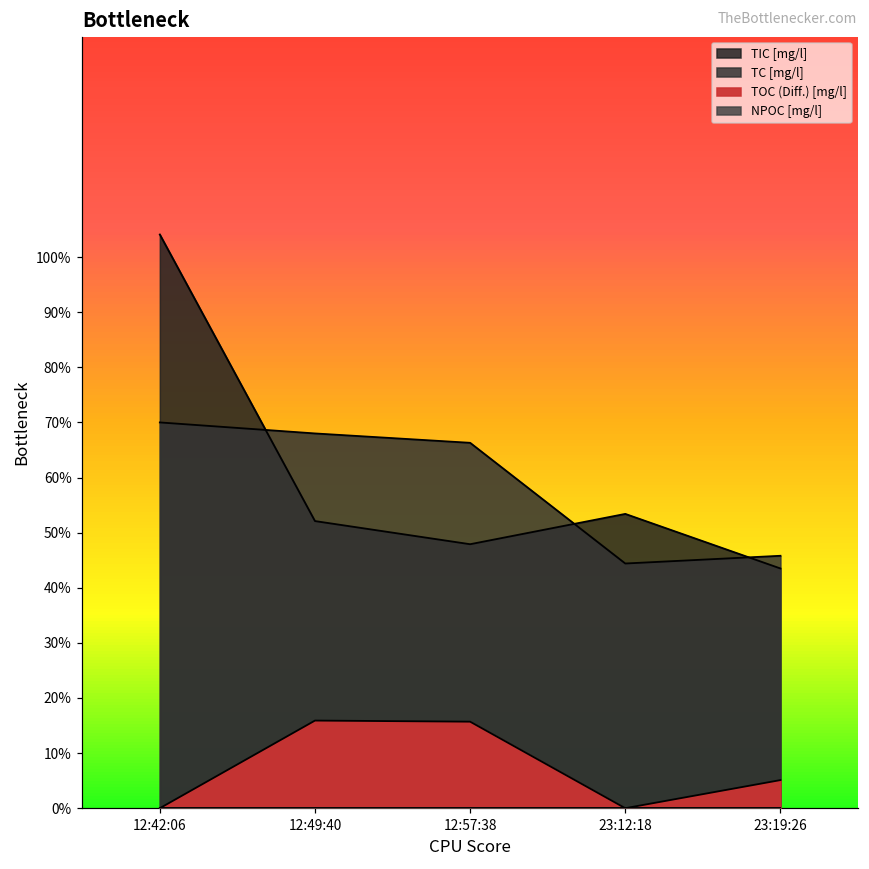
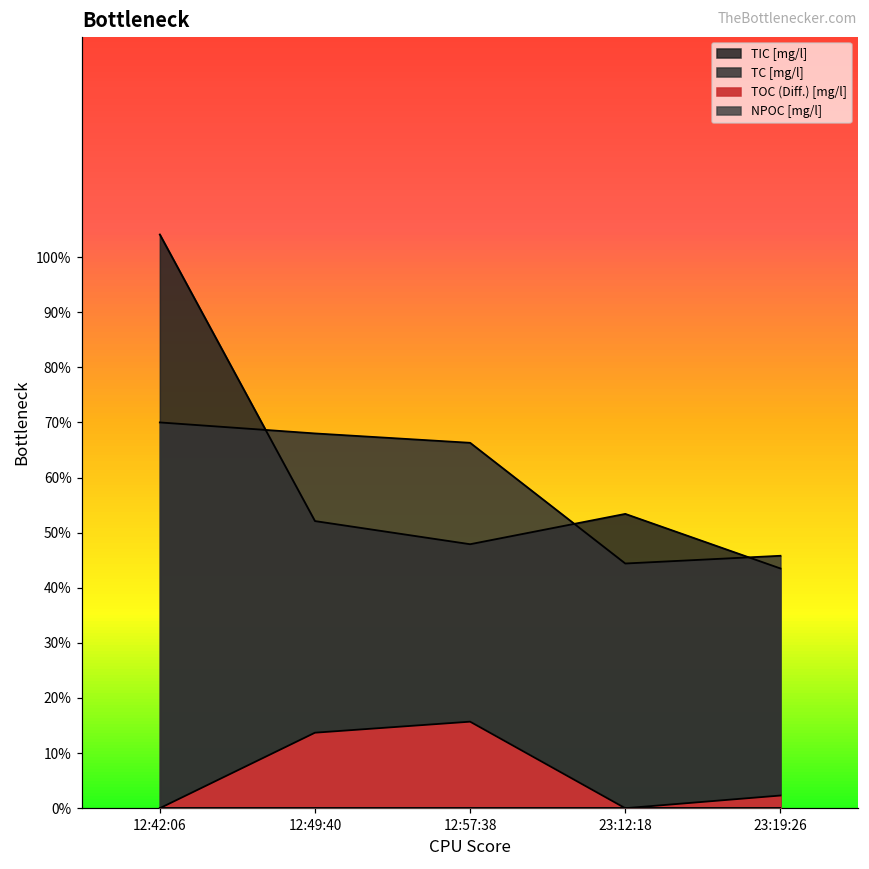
  {
    "TOC (Diff.) [mg/l]": {
-     "12:49:40": "16%",
+     "12:49:40": "14%",
      "12:57:38": "16%",
-     "23:19:26": "5%"
+     "23:19:26": "2%"
    }
  }
